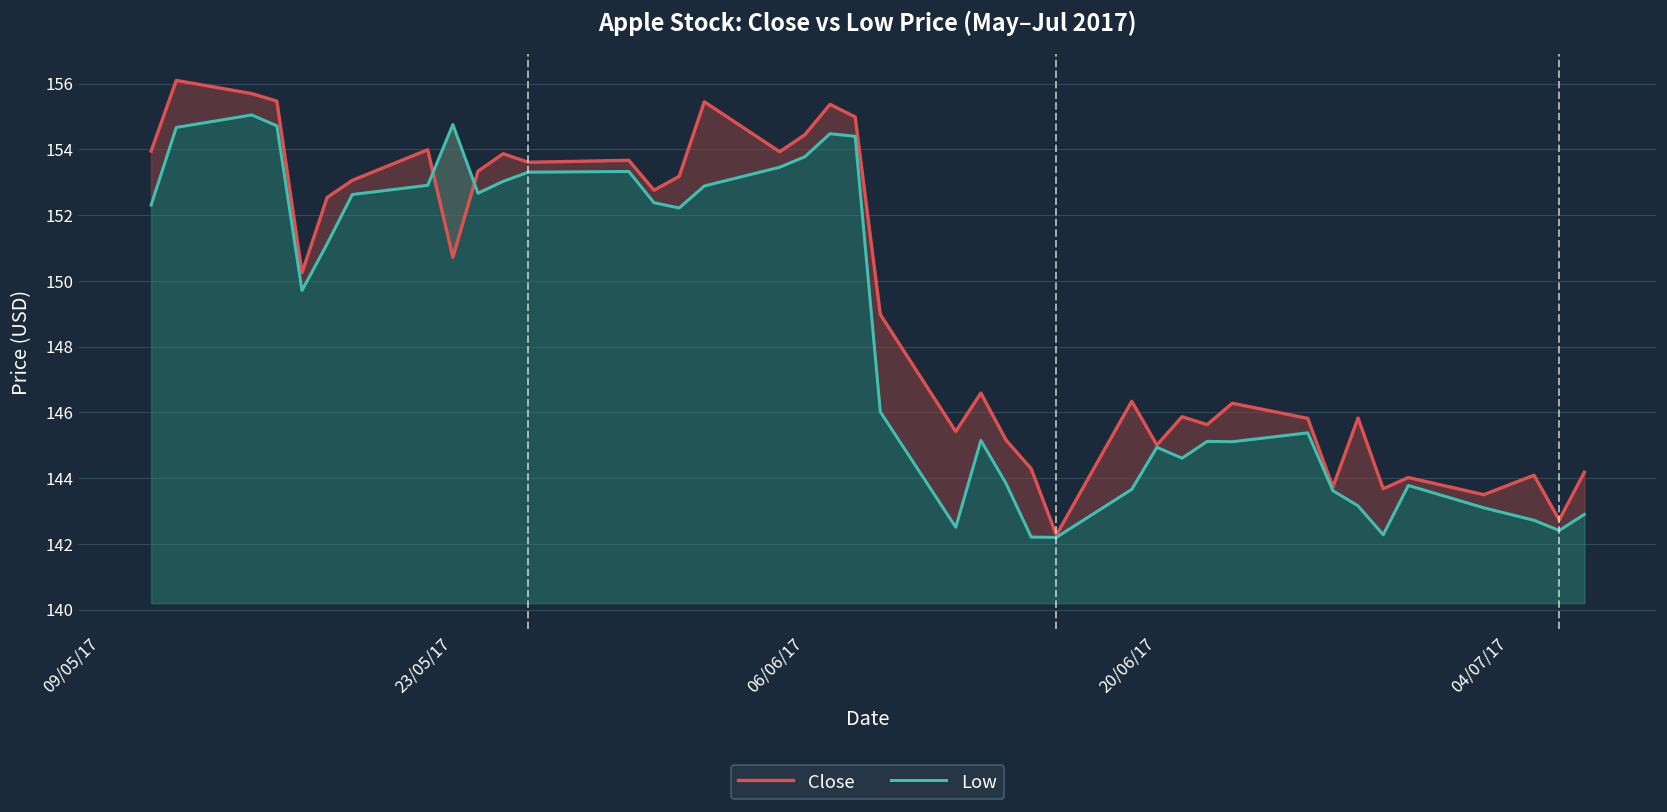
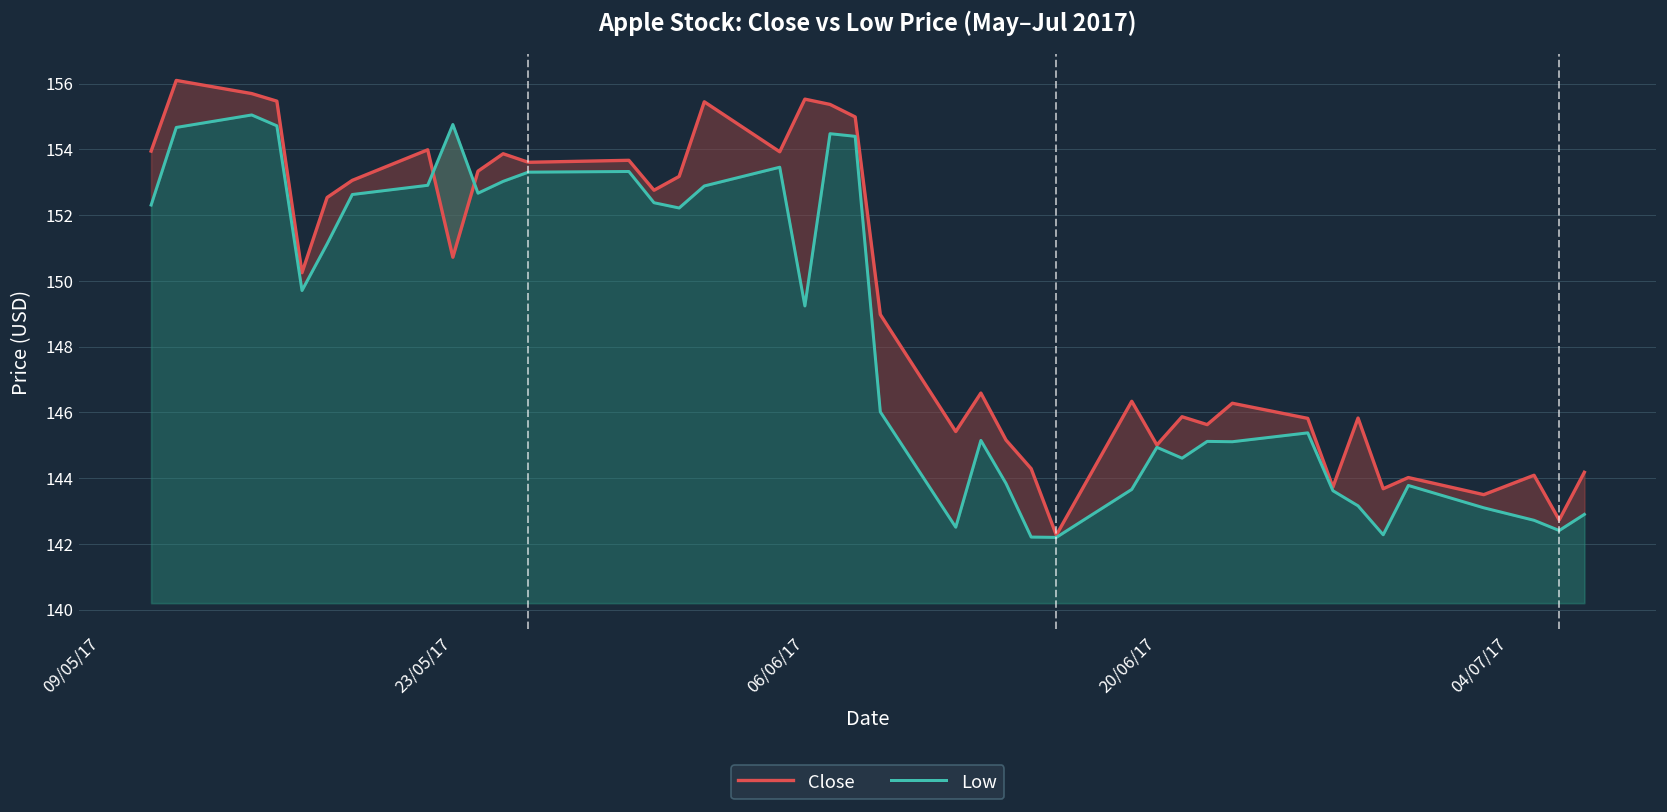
  {
    "Close": {
      "23/05/17": 150.7,
-     "06/06/17": 154.4
+     "06/06/17": 155.5
    },
    "Low": {
-     "06/06/17": 153.8
+     "06/06/17": 149.2
    }
  }
